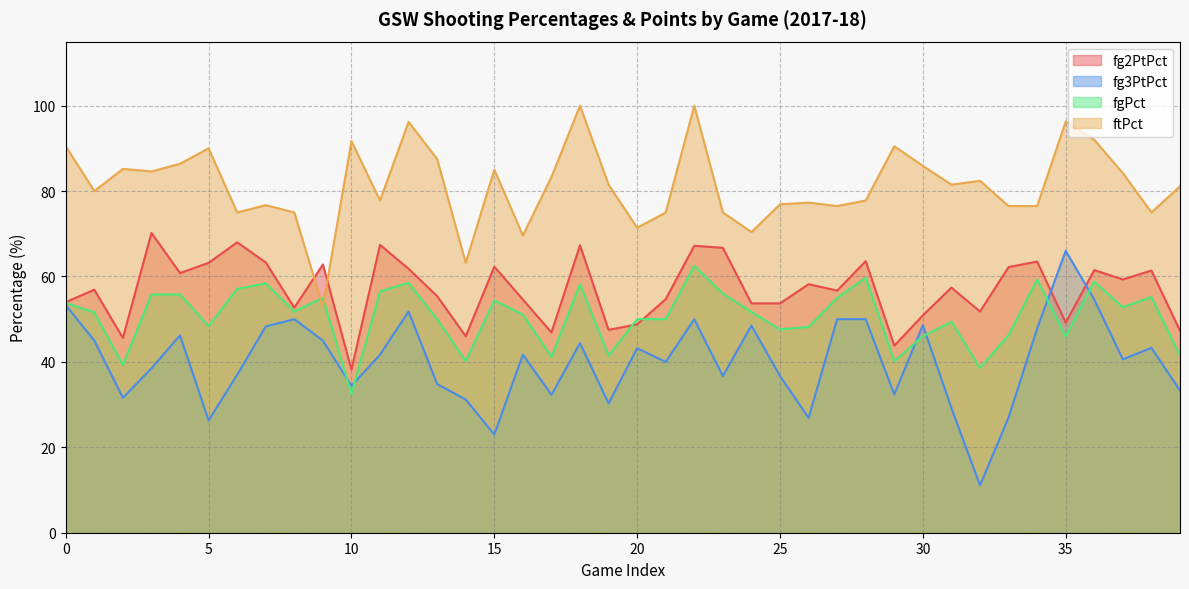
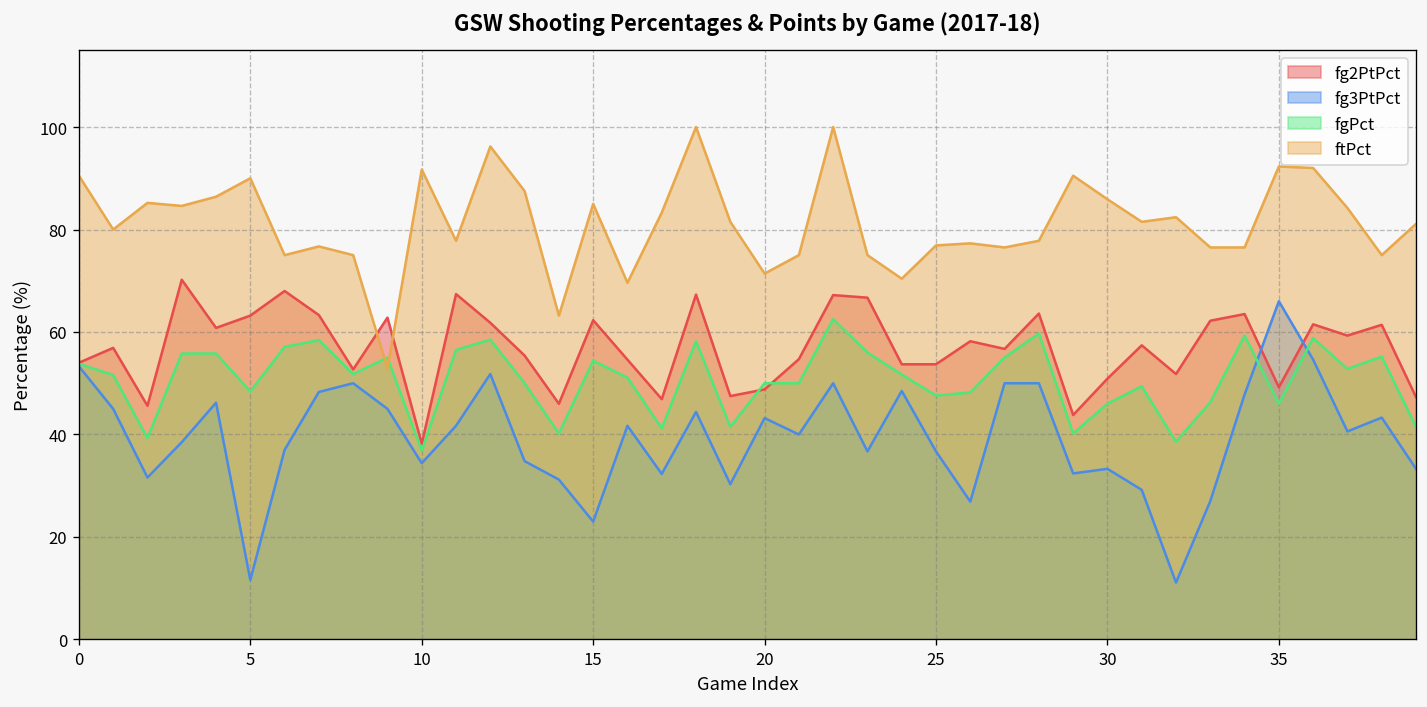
  {
    "fg2PtPct": {
      "5": 63,
      "10": 38,
      "15": 62,
      "20": 49,
      "25": 54,
      "30": 51,
      "35": 49
    },
    "fg3PtPct": {
-     "5": 26,
+     "5": 12,
      "10": 34,
      "15": 23,
      "20": 43,
      "25": 37,
-     "30": 49,
+     "30": 33,
      "35": 66
    },
    "fgPct": {
      "5": 48,
-     "10": 33,
+     "10": 37,
      "15": 54,
      "20": 50,
      "25": 48,
      "30": 46,
      "35": 46
    },
    "ftPct": {
      "0": 91,
      "5": 90,
      "10": 92,
      "15": 85,
      "20": 71,
      "25": 77,
      "30": 86,
-     "35": 96
+     "35": 92
    }
  }
